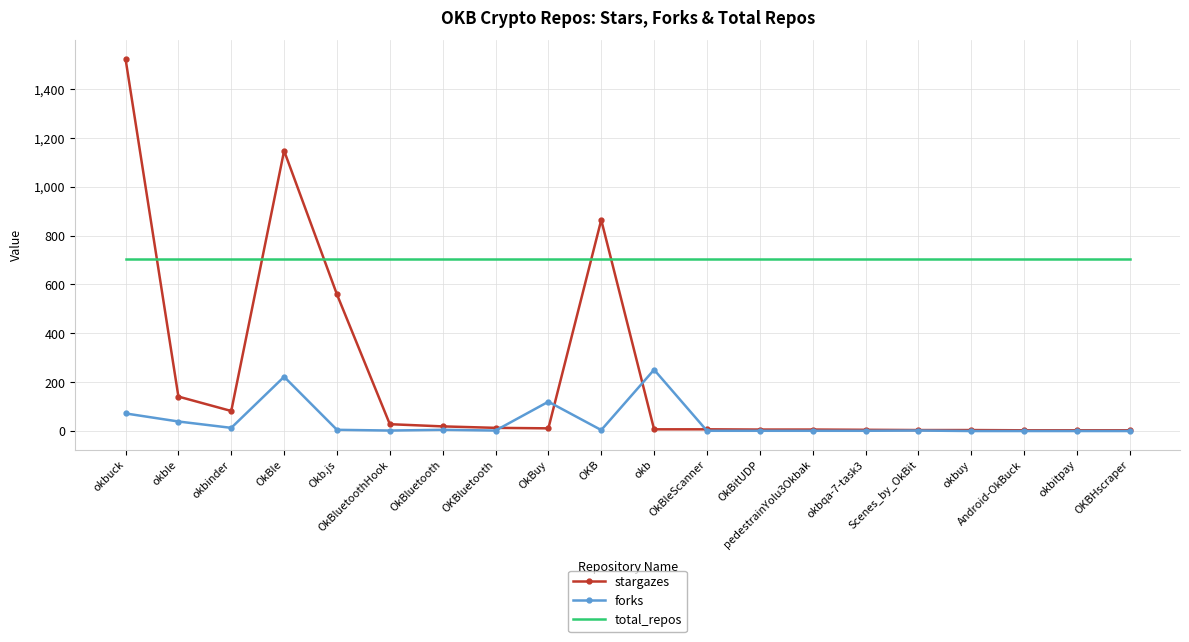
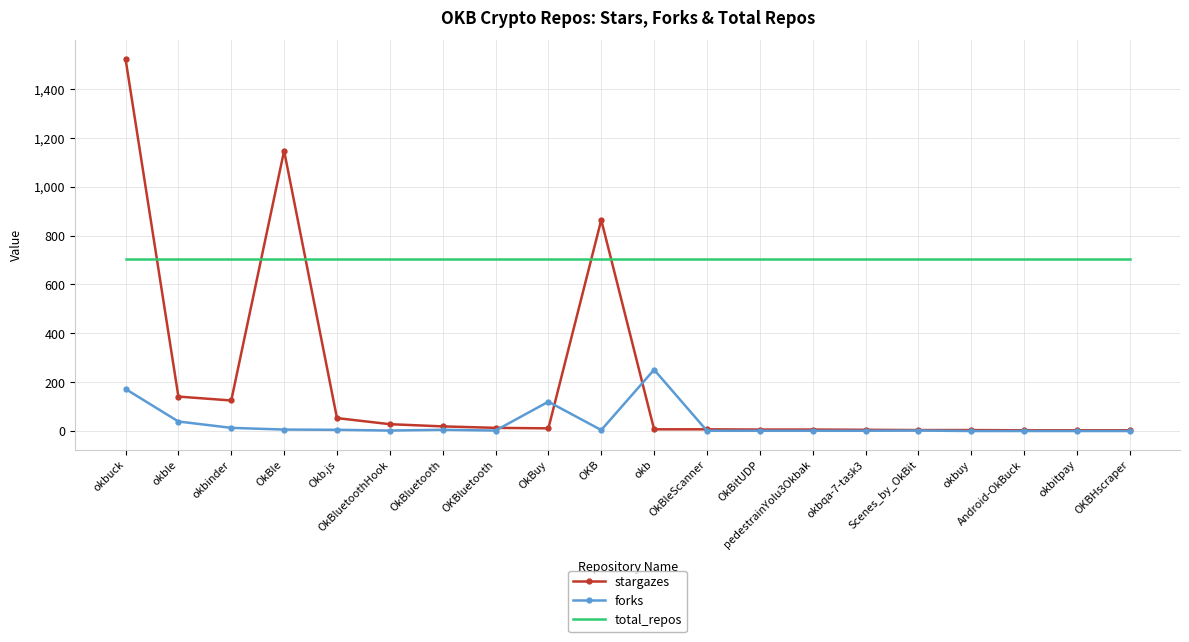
  {
    "stargazes": {
      "okbuck": "1,520",
      "okble": "140",
-     "okbinder": "80",
+     "okbinder": "130",
      "OkBle": "1,150",
-     "Okb.js": "560",
+     "Okb.js": "50",
      "OkBluetoothHook": "30",
      "OkBluetooth": "20",
      "OKBluetooth": "10",
      "OkBuy": "10",
      "OKB": "860",
      "okb": "10"
    },
    "forks": {
-     "okbuck": "70",
+     "okbuck": "170",
      "okble": "40",
      "okbinder": "10",
-     "OkBle": "220",
+     "OkBle": "10",
      "Okb.js": "10",
      "OkBluetoothHook": "0",
      "OkBluetooth": "10",
      "OKBluetooth": "0",
      "OkBuy": "120",
      "OKB": "0",
      "okb": "250"
    },
    "total_repos": {
      "okbuck": "700",
      "okble": "700",
      "okbinder": "700",
      "OkBle": "700",
      "Okb.js": "700",
      "OkBluetoothHook": "700",
      "OkBluetooth": "700",
      "OKBluetooth": "700",
      "OkBuy": "700",
      "OKB": "700",
      "okb": "700",
      "OkBleScanner": "700",
      "OkBitUDP": "700",
      "pedestrainYolu3Okbak": "700",
      "okbqa-7-task3": "700",
      "Scenes_by_OkBit": "700",
      "okbuy": "700",
      "Android-OkBuck": "700",
      "okbitpay": "700",
      "OKBHscraper": "700"
    }
  }
